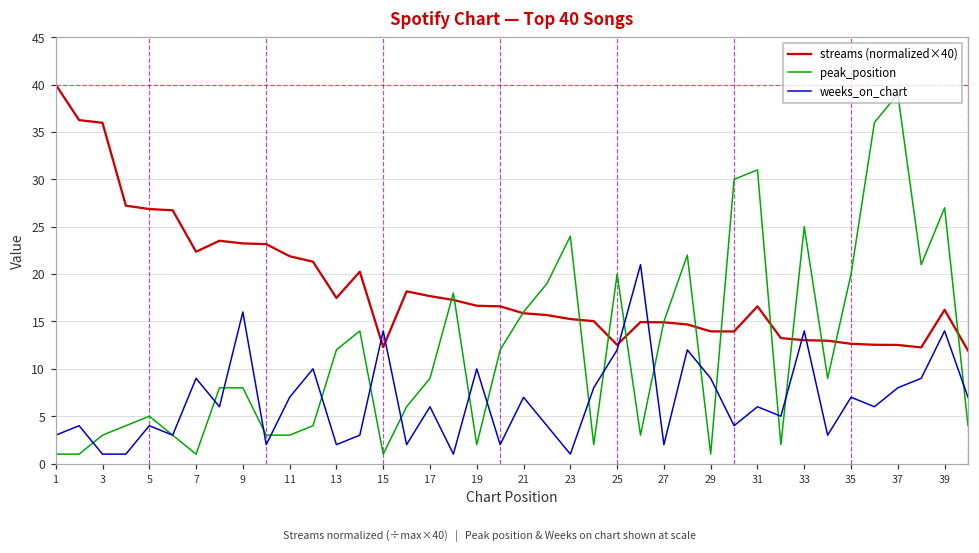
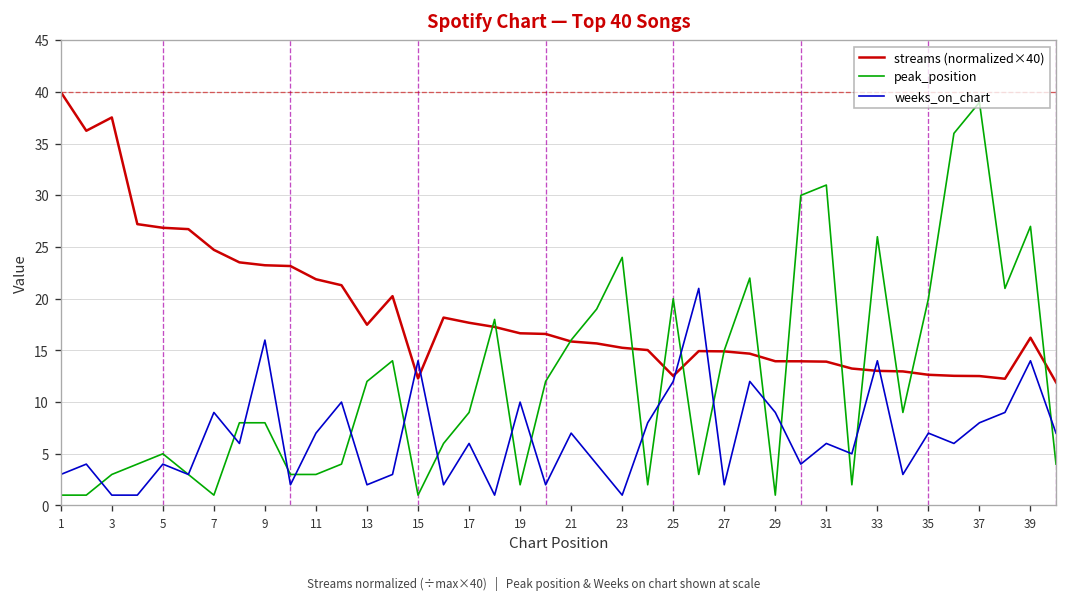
  {
    "streams (normalized×40)": {
      "1": 40,
-     "3": 36,
+     "3": 38,
      "5": 27,
-     "7": 22,
+     "7": 25,
      "9": 23,
      "11": 22,
      "13": 17,
      "15": 12,
      "17": 18,
      "19": 17,
      "23": 15,
      "25": 13,
      "29": 14,
-     "31": 17,
+     "31": 14,
      "33": 13,
      "35": 13,
      "37": 13,
      "39": 16
    },
    "peak_position": {
      "1": 1,
      "3": 3,
      "5": 5,
      "7": 1,
      "9": 8,
      "11": 3,
      "13": 12,
      "15": 1,
      "17": 9,
      "19": 2,
      "23": 24,
      "25": 20,
      "29": 1,
      "31": 31,
-     "33": 25,
+     "33": 26,
      "35": 20,
      "39": 27
    },
    "weeks_on_chart": {
      "1": 3,
      "3": 1,
      "5": 4,
      "7": 9,
      "9": 16,
      "11": 7,
      "13": 2,
      "15": 14,
      "17": 6,
      "19": 10,
      "21": 7,
      "23": 1,
      "25": 12,
      "27": 2,
      "29": 9,
      "31": 6,
      "33": 14,
      "35": 7,
      "37": 8,
      "39": 14
    }
  }
